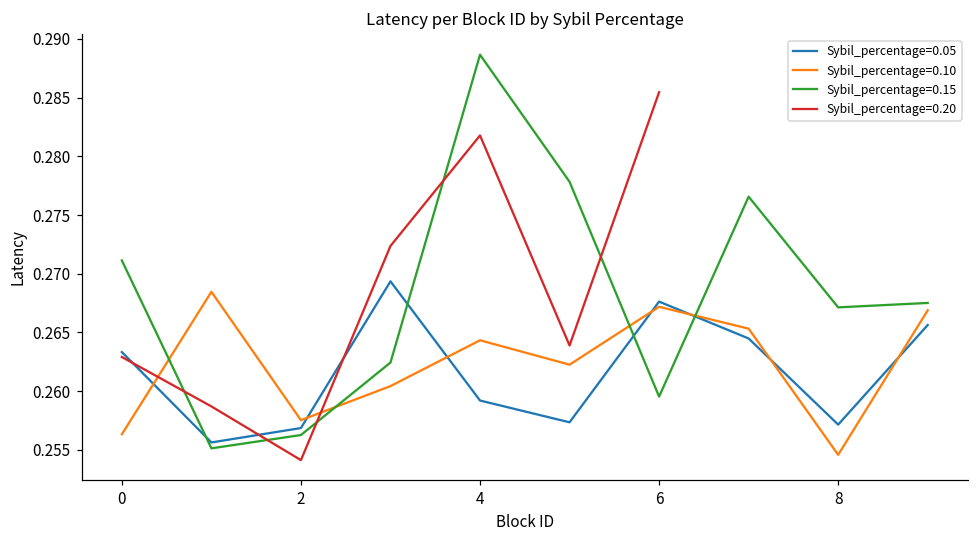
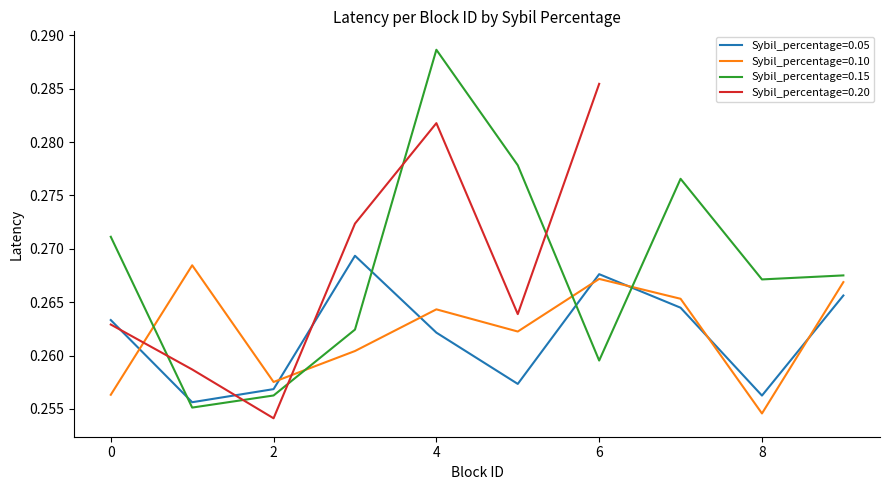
  {
    "Sybil_percentage=0.05": {
      "0": 0.2633,
      "2": 0.2568,
-     "4": 0.2592,
+     "4": 0.2621,
      "6": 0.2676,
-     "8": 0.2571
+     "8": 0.2562
    },
    "Sybil_percentage=0.10": {
      "0": 0.2563,
      "2": 0.2575,
      "4": 0.2643,
      "6": 0.2672,
      "8": 0.2546
    },
    "Sybil_percentage=0.15": {
      "0": 0.2711,
      "2": 0.2563,
      "4": 0.2887,
      "6": 0.2595,
      "8": 0.2671
    },
    "Sybil_percentage=0.20": {
      "0": 0.2629,
      "2": 0.2541,
      "4": 0.2818,
      "6": 0.2855
    }
  }
